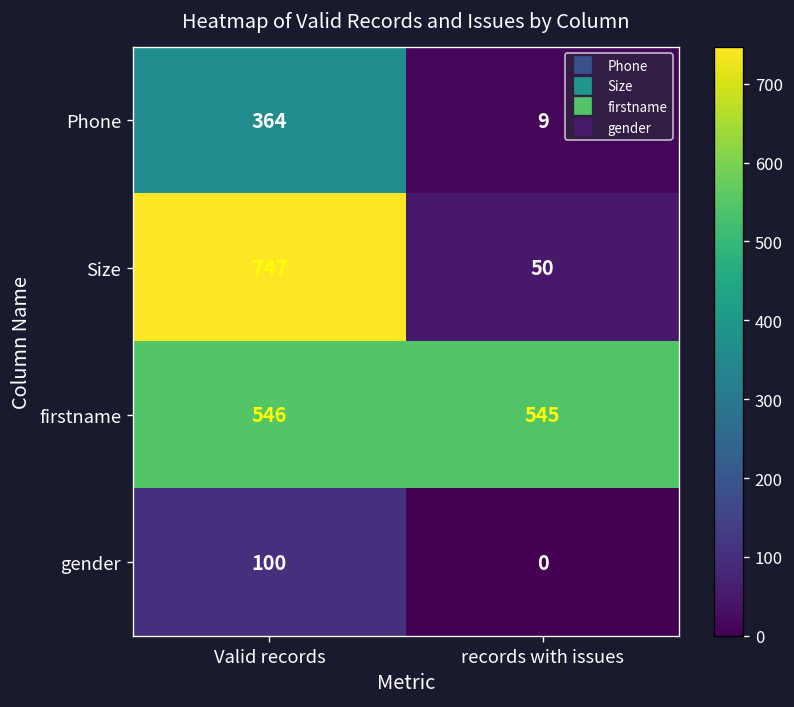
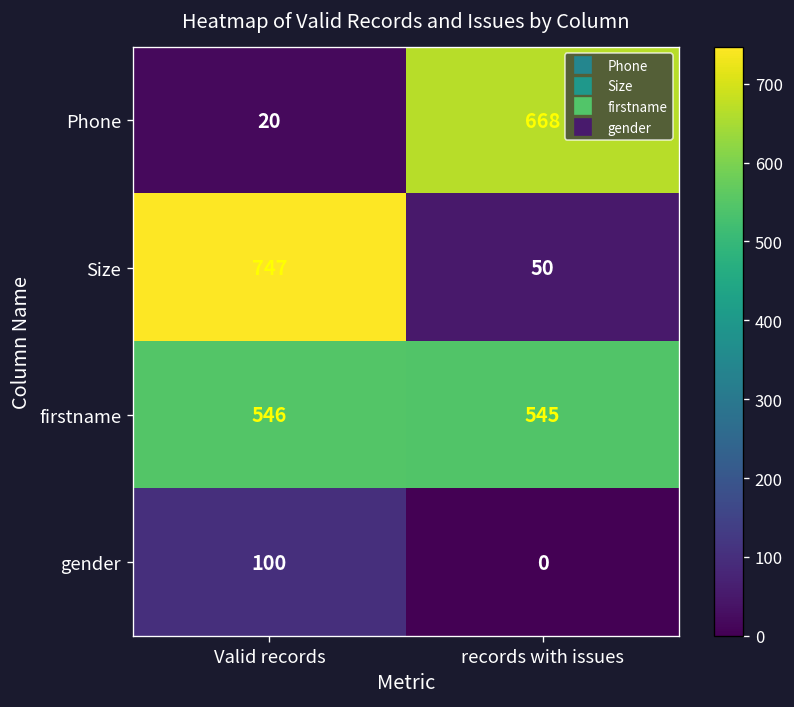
  {
    "Phone": {
-     "Valid records": 364,
-     "records with issues": 9
+     "Valid records": 20,
+     "records with issues": 668
    },
    "Size": {
      "records with issues": 50
    },
    "firstname": {
      "Valid records": 546,
      "records with issues": 545
    },
    "gender": {
      "Valid records": 100,
      "records with issues": 0
    }
  }
